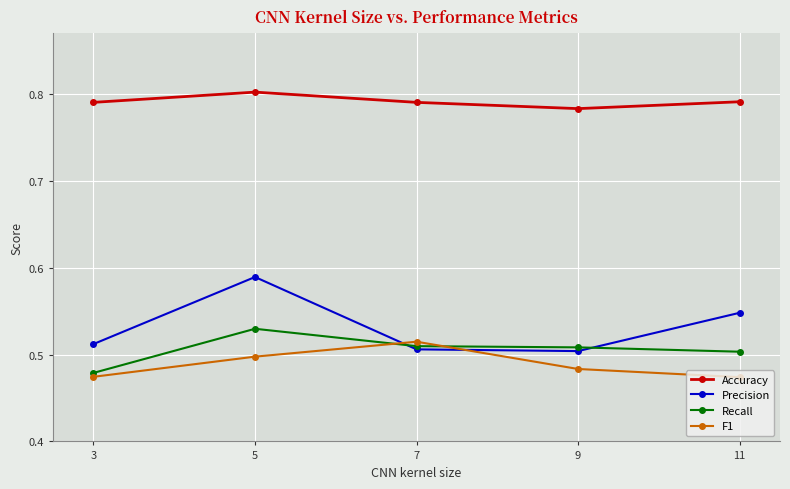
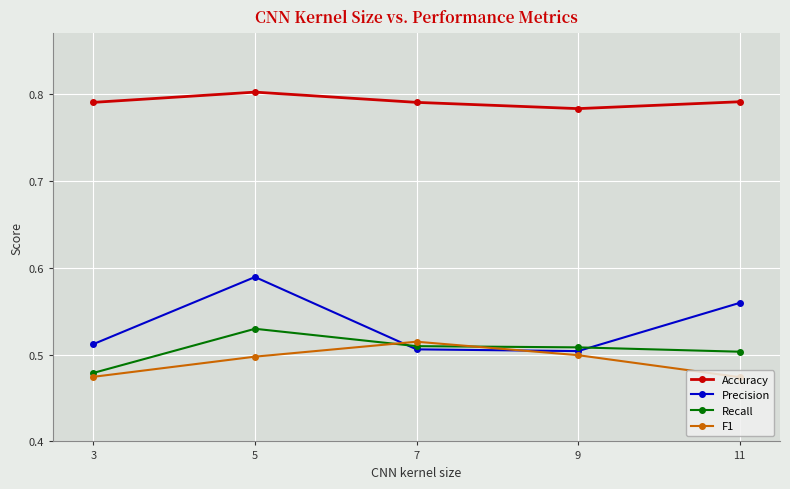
  {
    "Accuracy": {
      "3": 0.79,
      "5": 0.80,
      "7": 0.79,
      "9": 0.78,
      "11": 0.79
    },
    "Precision": {
      "3": 0.51,
      "5": 0.59,
      "7": 0.51,
      "9": 0.50,
-     "11": 0.55
+     "11": 0.56
    },
    "Recall": {
      "3": 0.48,
      "5": 0.53,
      "7": 0.51,
      "9": 0.51,
      "11": 0.50
    },
    "F1": {
      "3": 0.47,
      "5": 0.50,
      "7": 0.51,
-     "9": 0.48
+     "9": 0.50
    }
  }
